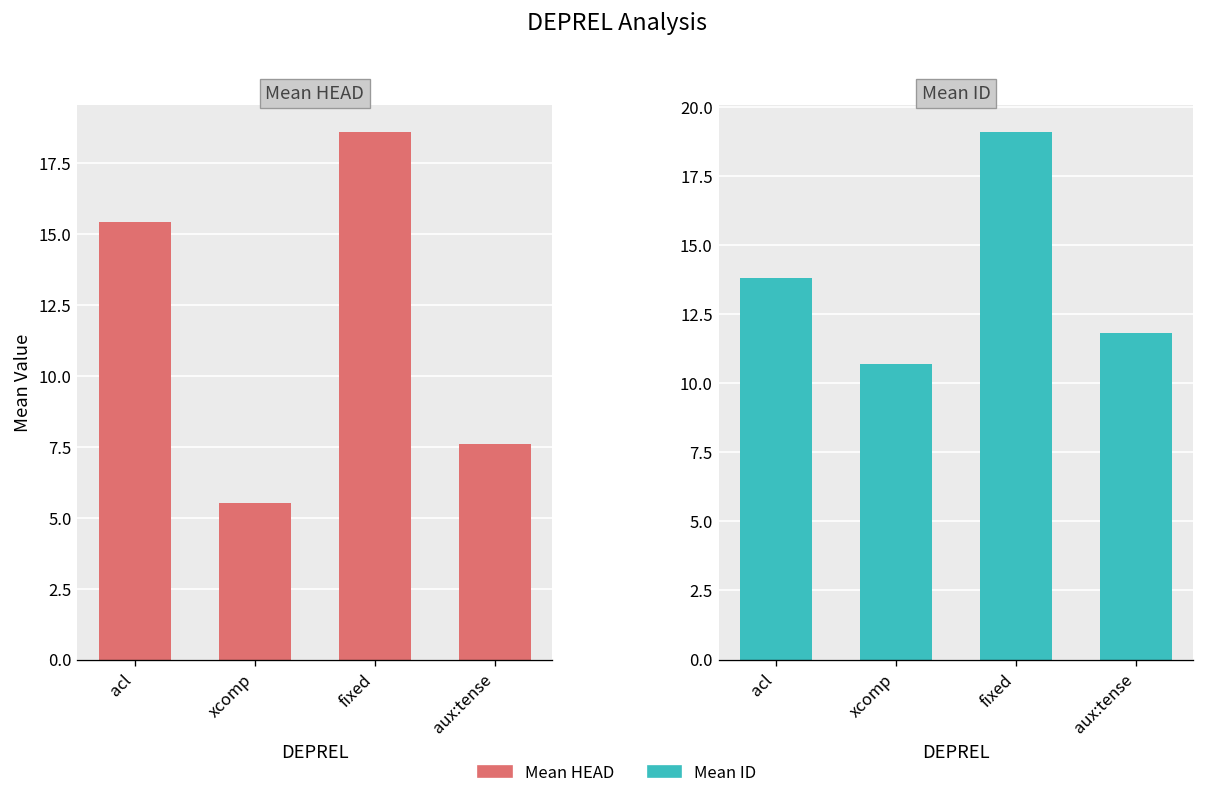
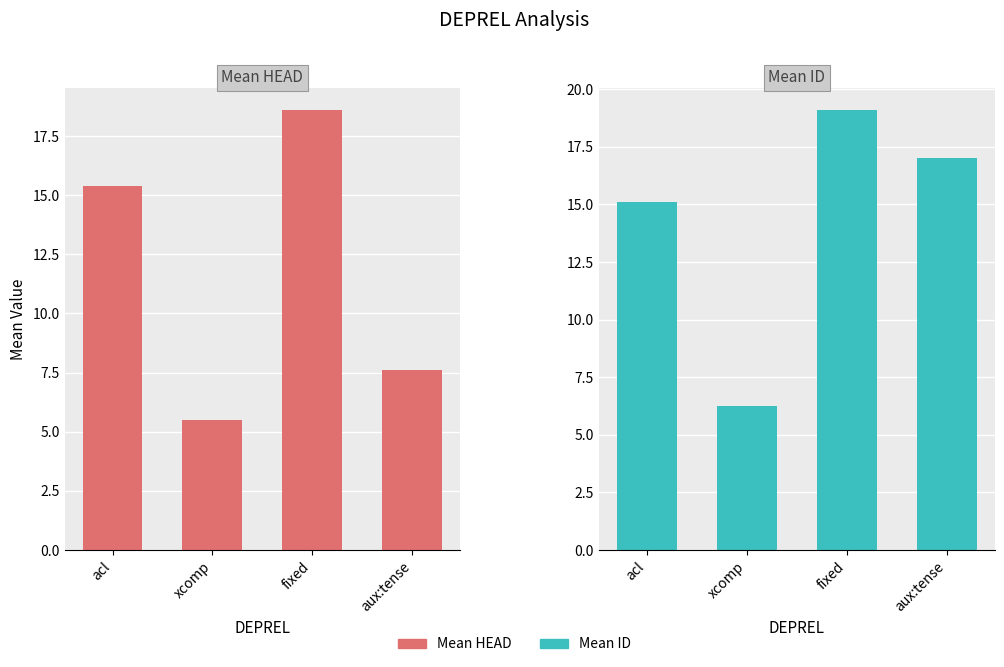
  {
    "Mean HEAD": {
      "acl": 15.4,
      "xcomp": 5.5,
      "fixed": 18.6,
      "aux:tense": 7.6
    },
    "Mean ID": {
-     "acl": 13.8,
-     "xcomp": 10.7,
+     "acl": 15.1,
+     "xcomp": 6.3,
      "fixed": 19.1,
-     "aux:tense": 11.8
+     "aux:tense": 17.0
    }
  }
